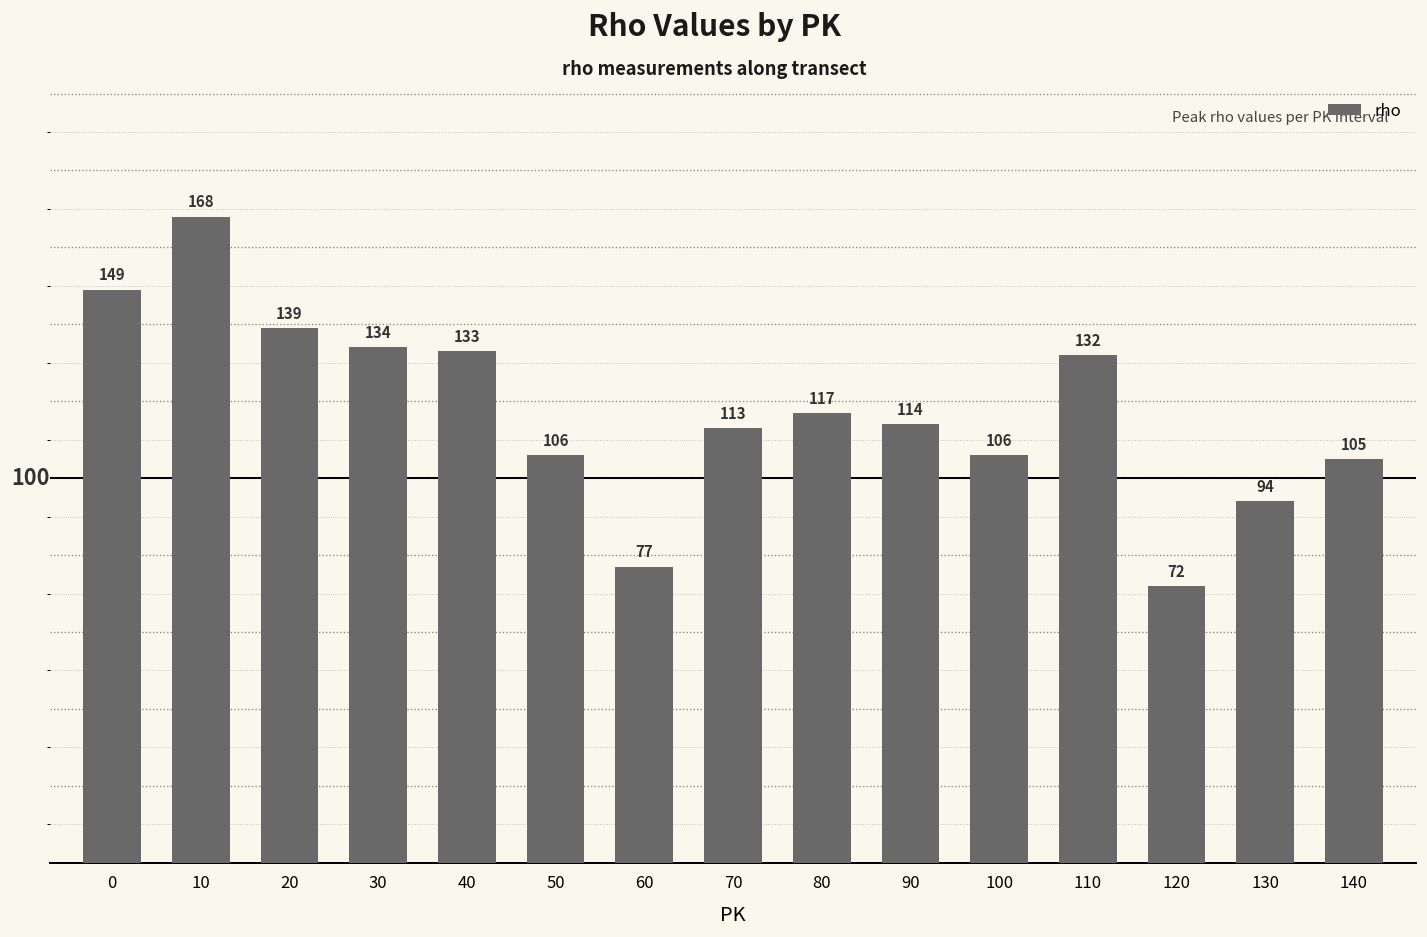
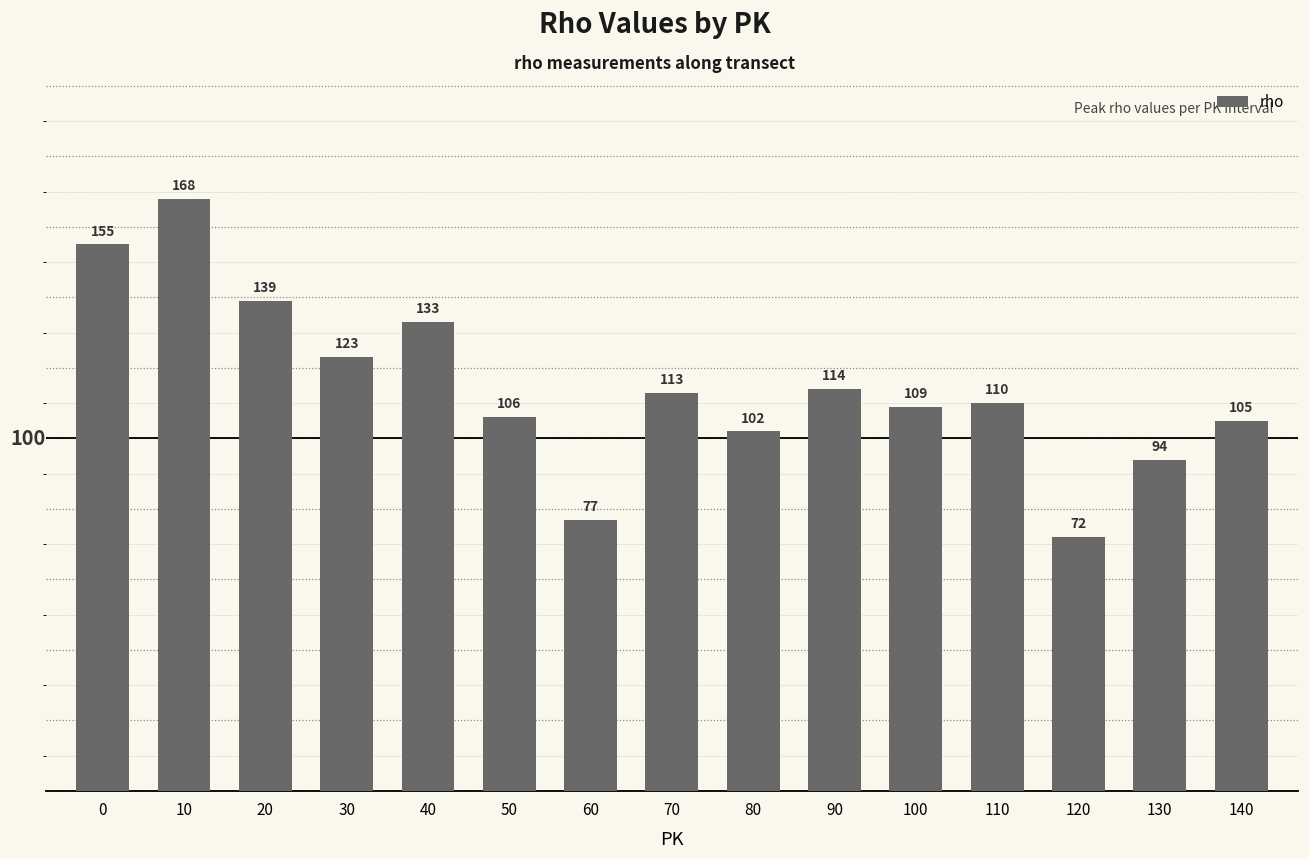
  {
-   "0": 149,
+   "0": 155,
    "10": 168,
    "20": 139,
-   "30": 134,
+   "30": 123,
    "40": 133,
    "50": 106,
    "60": 77,
    "70": 113,
-   "80": 117,
+   "80": 102,
    "90": 114,
-   "100": 106,
-   "110": 132,
+   "100": 109,
+   "110": 110,
    "120": 72,
    "130": 94,
    "140": 105
  }
